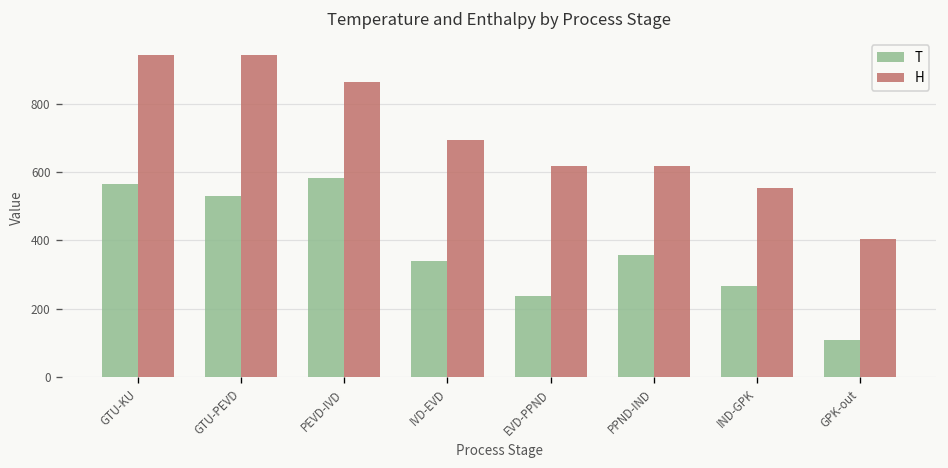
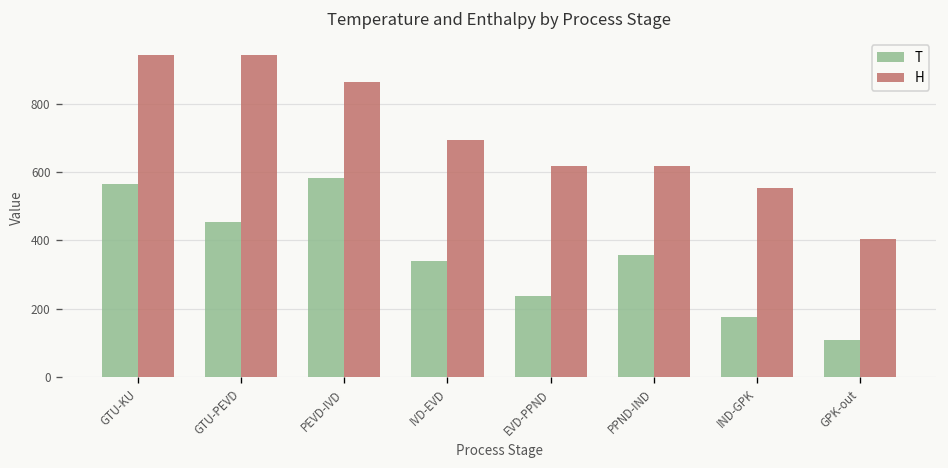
  {
    "T": {
      "GTU-KU": 570,
-     "GTU-PEVD": 530,
+     "GTU-PEVD": 450,
      "PEVD-IVD": 580,
      "IVD-EVD": 340,
      "EVD-PPND": 240,
      "PPND-IND": 360,
-     "IND-GPK": 270,
+     "IND-GPK": 180,
      "GPK-out": 110
    },
    "H": {
      "GTU-KU": 950,
      "GTU-PEVD": 950,
      "PEVD-IVD": 870,
      "IVD-EVD": 700,
      "EVD-PPND": 620,
      "PPND-IND": 620,
      "IND-GPK": 550,
      "GPK-out": 410
    }
  }
